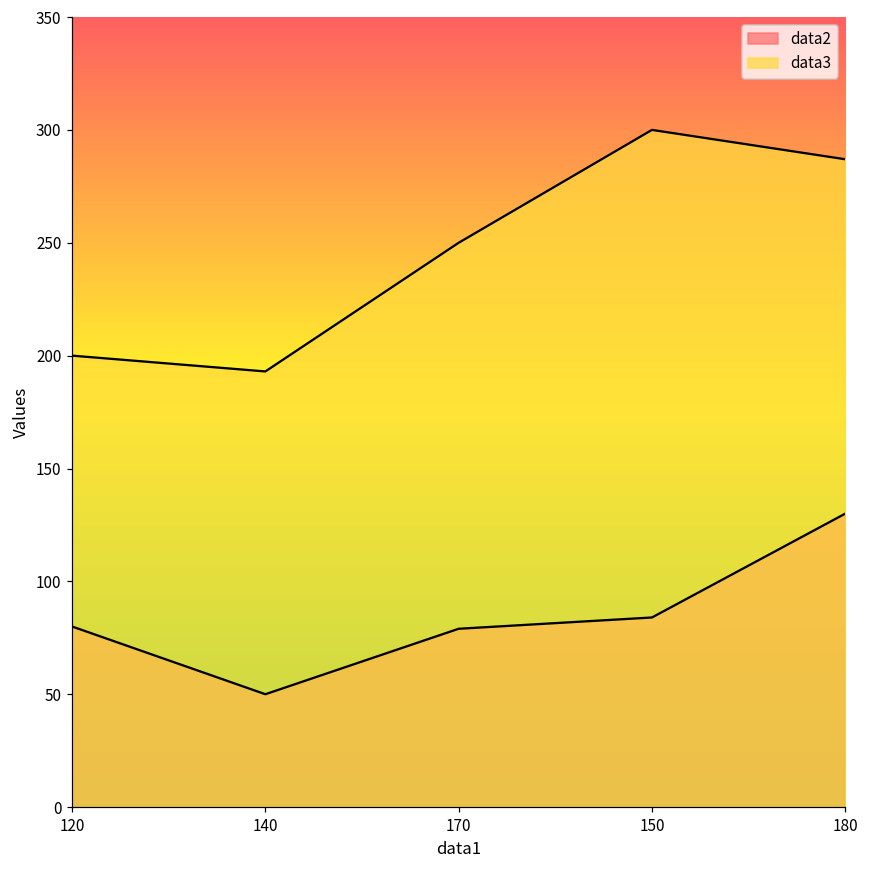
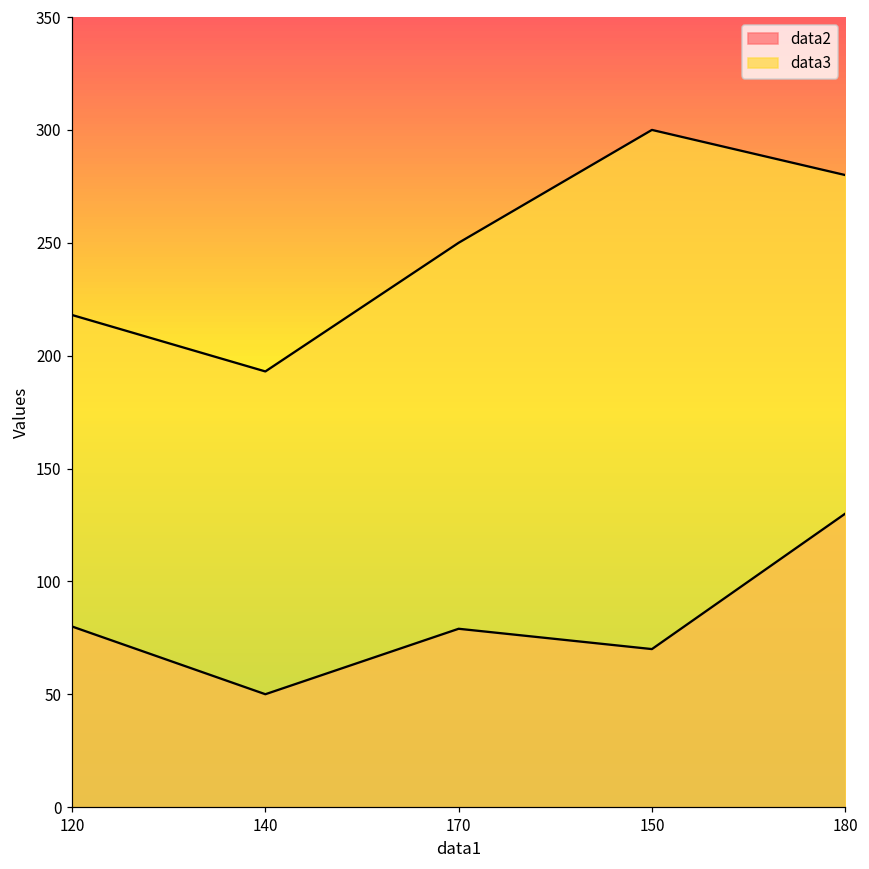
  {
    "data2": {
      "120": 80,
      "140": 50,
      "170": 79,
-     "150": 84,
+     "150": 70,
      "180": 130
    },
    "data3": {
-     "120": 200,
+     "120": 218,
      "140": 193,
      "170": 250,
      "150": 300,
-     "180": 287
+     "180": 280
    }
  }
